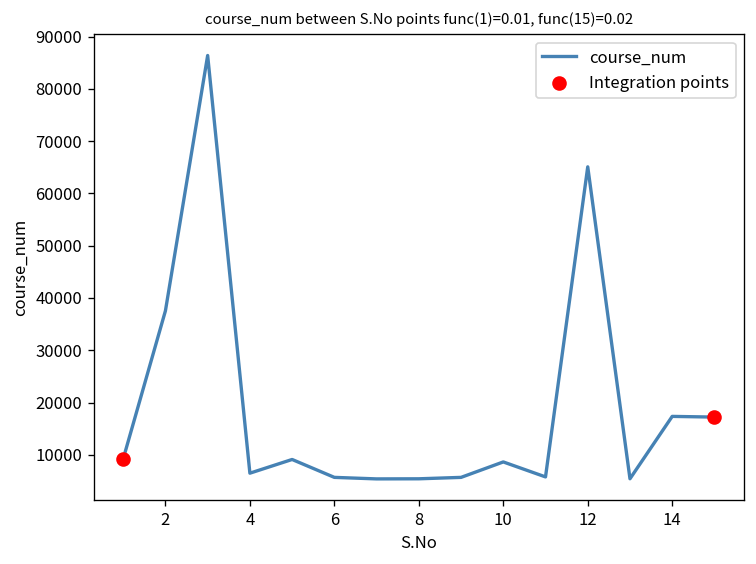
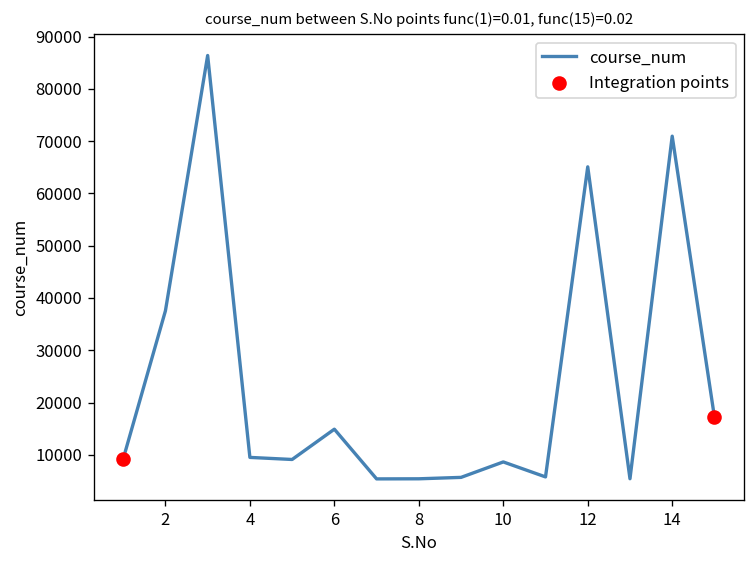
  {
    "course_num": {
      "2": 38000,
-     "4": 6000,
-     "6": 6000,
+     "4": 10000,
+     "6": 15000,
      "8": 5000,
      "10": 9000,
      "12": 65000,
-     "14": 17000
+     "14": 71000
    }
  }
